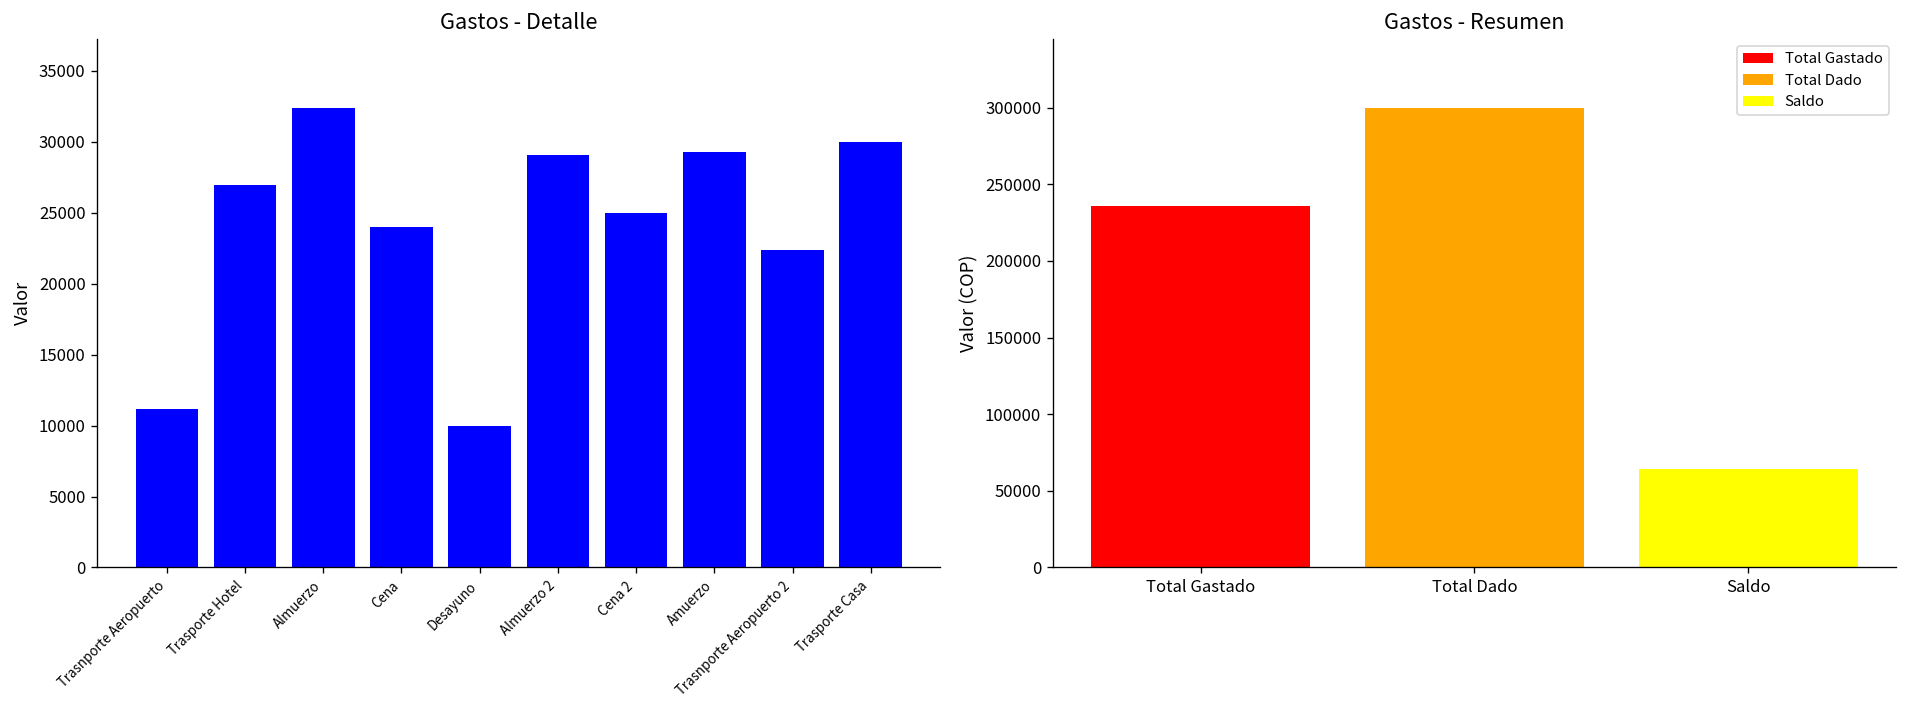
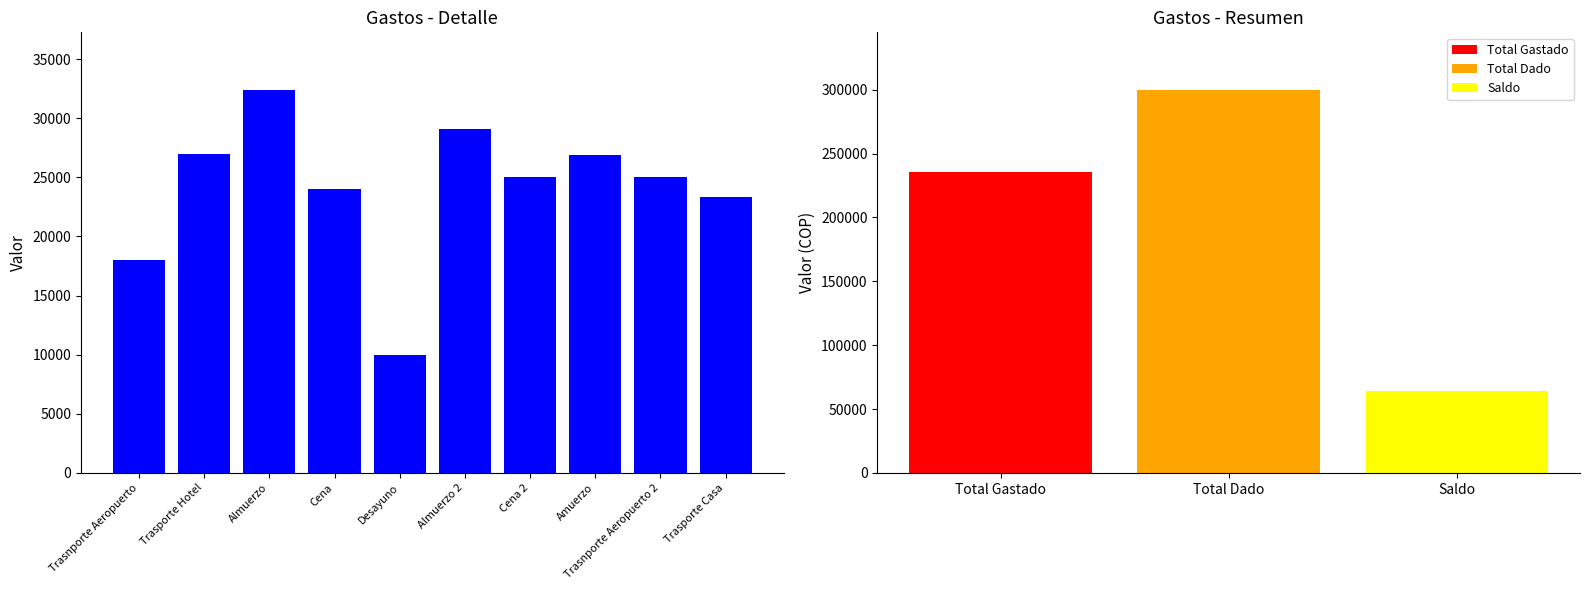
  {
    "Gastos - Detalle": {
-     "Trasnporte Aeropuerto": 11200,
+     "Trasnporte Aeropuerto": 18000,
      "Trasporte Hotel": 26900,
      "Almuerzo": 32400,
      "Cena": 24000,
      "Desayuno": 10000,
      "Almuerzo 2": 29100,
      "Cena 2": 25000,
-     "Amuerzo": 29300,
-     "Trasnporte Aeropuerto 2": 22400,
-     "Trasporte Casa": 30000
+     "Amuerzo": 26900,
+     "Trasnporte Aeropuerto 2": 25000,
+     "Trasporte Casa": 23300
    },
    "Gastos - Resumen": {
      "Total Gastado": 236000,
      "Total Dado": 300000,
      "Saldo": 64000
    }
  }
